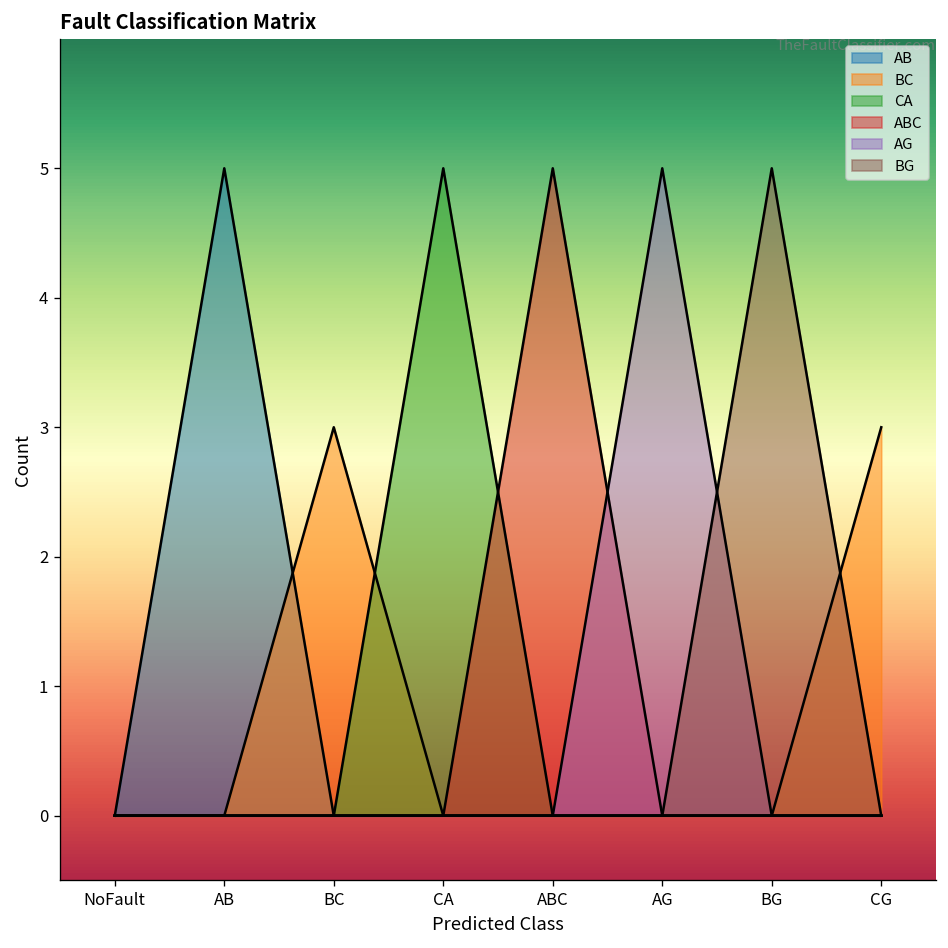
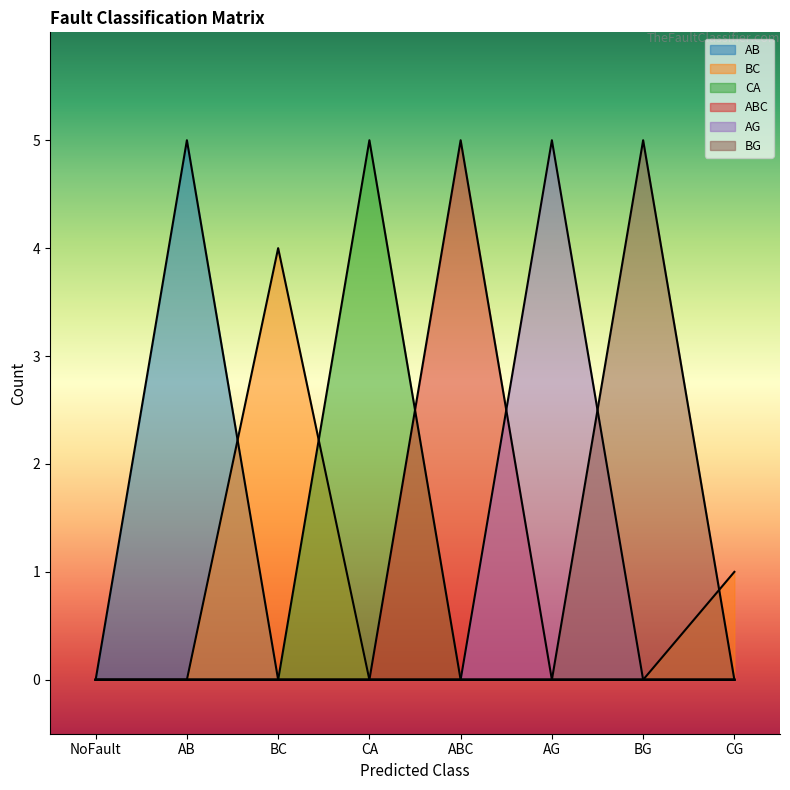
  {
    "AB": {
      "AB": 5
    },
    "BC": {
-     "BC": 3,
-     "CG": 3
+     "BC": 4,
+     "CG": 1
    },
    "CA": {
      "CA": 5
    },
    "ABC": {
      "ABC": 5
    },
    "AG": {
      "AG": 5
    },
    "BG": {
      "BG": 5
    }
  }
